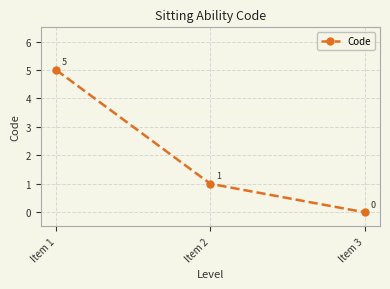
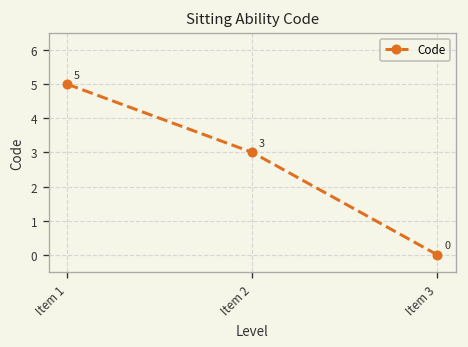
  {
    "Item 1": 5,
-   "Item 2": 1,
+   "Item 2": 3,
    "Item 3": 0
  }
